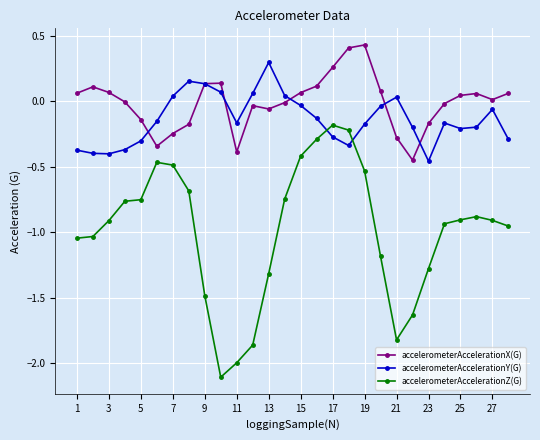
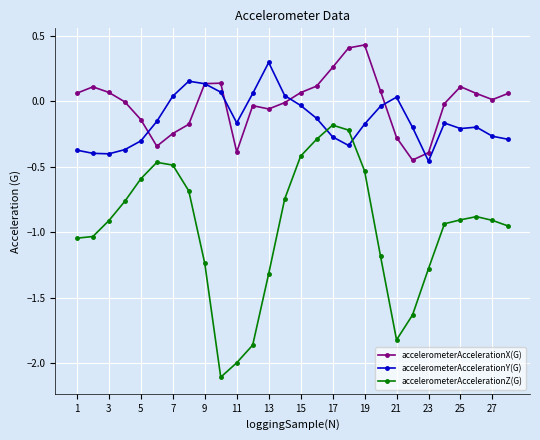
  {
    "accelerometerAccelerationX(G)": {
      "1": 0.06,
      "3": 0.07,
      "5": -0.14,
      "7": -0.25,
      "11": -0.39,
      "13": -0.06,
      "15": 0.07,
      "17": 0.26,
      "19": 0.43,
      "21": -0.28,
-     "23": -0.17,
-     "25": 0.04,
+     "23": -0.39,
+     "25": 0.11,
      "27": 0.01
    },
    "accelerometerAccelerationY(G)": {
      "1": -0.37,
      "3": -0.40,
      "5": -0.30,
      "7": 0.04,
      "11": -0.17,
      "13": 0.30,
      "15": -0.03,
      "17": -0.27,
      "19": -0.18,
      "21": 0.03,
      "23": -0.46,
      "25": -0.21,
-     "27": -0.06
+     "27": -0.27
    },
    "accelerometerAccelerationZ(G)": {
      "1": -1.05,
      "3": -0.91,
-     "5": -0.75,
+     "5": -0.59,
      "7": -0.49,
-     "9": -1.48,
+     "9": -1.24,
      "11": -2.00,
      "13": -1.32,
      "15": -0.42,
      "17": -0.18,
      "19": -0.53,
      "21": -1.82,
      "23": -1.28,
      "25": -0.91,
      "27": -0.91
    }
  }
